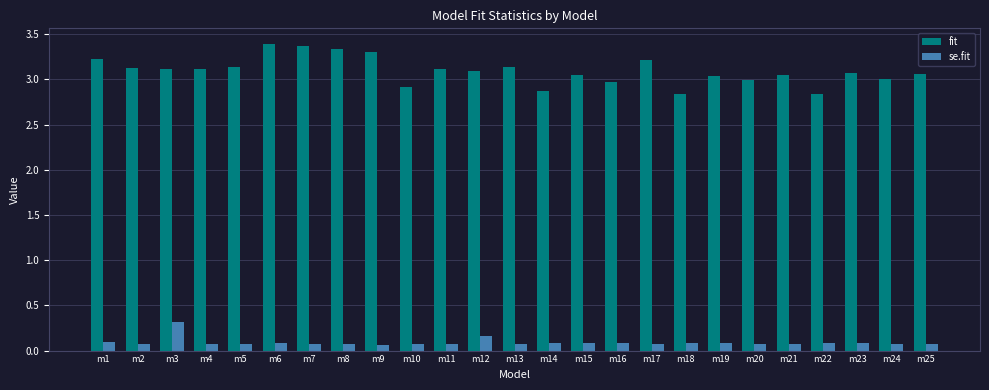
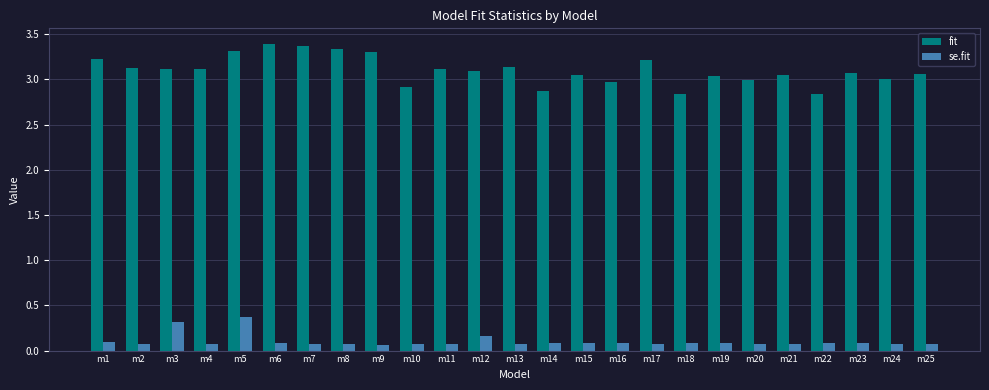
  {
    "fit": {
      "m1": 3.2,
      "m2": 3.1,
      "m3": 3.1,
      "m4": 3.1,
-     "m5": 3.1,
+     "m5": 3.3,
      "m6": 3.4,
      "m7": 3.4,
      "m8": 3.3,
      "m9": 3.3,
      "m10": 2.9,
      "m11": 3.1,
      "m12": 3.1,
      "m13": 3.1,
      "m14": 2.9,
      "m15": 3.0,
      "m16": 3.0,
      "m17": 3.2,
      "m18": 2.8,
      "m19": 3.0,
      "m20": 3.0,
      "m21": 3.0,
      "m22": 2.8,
      "m23": 3.1,
      "m24": 3.0,
      "m25": 3.1
    },
    "se.fit": {
      "m1": 0.1,
      "m2": 0.1,
      "m3": 0.3,
      "m4": 0.1,
-     "m5": 0.1,
+     "m5": 0.4,
      "m6": 0.1,
      "m7": 0.1,
      "m8": 0.1,
      "m9": 0.1,
      "m10": 0.1,
      "m11": 0.1,
      "m12": 0.2,
      "m13": 0.1,
      "m14": 0.1,
      "m15": 0.1,
      "m16": 0.1,
      "m17": 0.1,
      "m18": 0.1,
      "m19": 0.1,
      "m20": 0.1,
      "m21": 0.1,
      "m22": 0.1,
      "m23": 0.1,
      "m24": 0.1,
      "m25": 0.1
    }
  }
